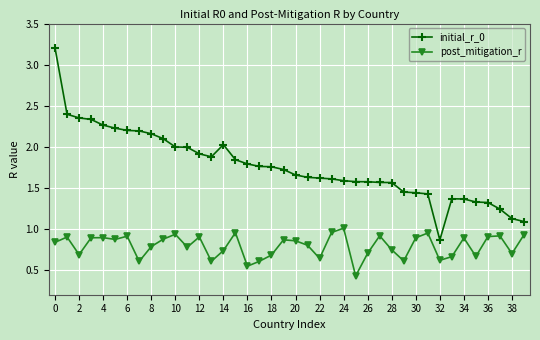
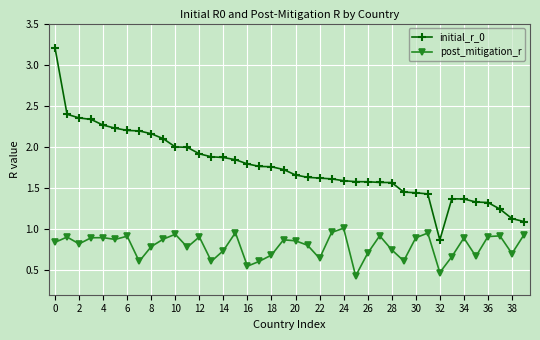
  {
    "initial_r_0": {
      "0": 3.2,
      "2": 2.4,
      "4": 2.3,
      "6": 2.2,
      "8": 2.2,
      "10": 2.0,
      "12": 1.9,
-     "14": 2.0,
+     "14": 1.9,
      "16": 1.8,
      "18": 1.8,
      "20": 1.7,
      "22": 1.6,
      "24": 1.6,
      "26": 1.6,
      "28": 1.6,
      "30": 1.4,
      "32": 0.9,
      "34": 1.4,
      "36": 1.3,
      "38": 1.1
    },
    "post_mitigation_r": {
      "0": 0.8,
-     "2": 0.7,
+     "2": 0.8,
      "4": 0.9,
      "6": 0.9,
      "8": 0.8,
      "10": 0.9,
      "12": 0.9,
      "14": 0.7,
      "16": 0.5,
      "18": 0.7,
      "20": 0.9,
      "22": 0.6,
      "24": 1.0,
      "26": 0.7,
      "28": 0.7,
      "30": 0.9,
-     "32": 0.6,
+     "32": 0.5,
      "34": 0.9,
      "36": 0.9,
      "38": 0.7
    }
  }
